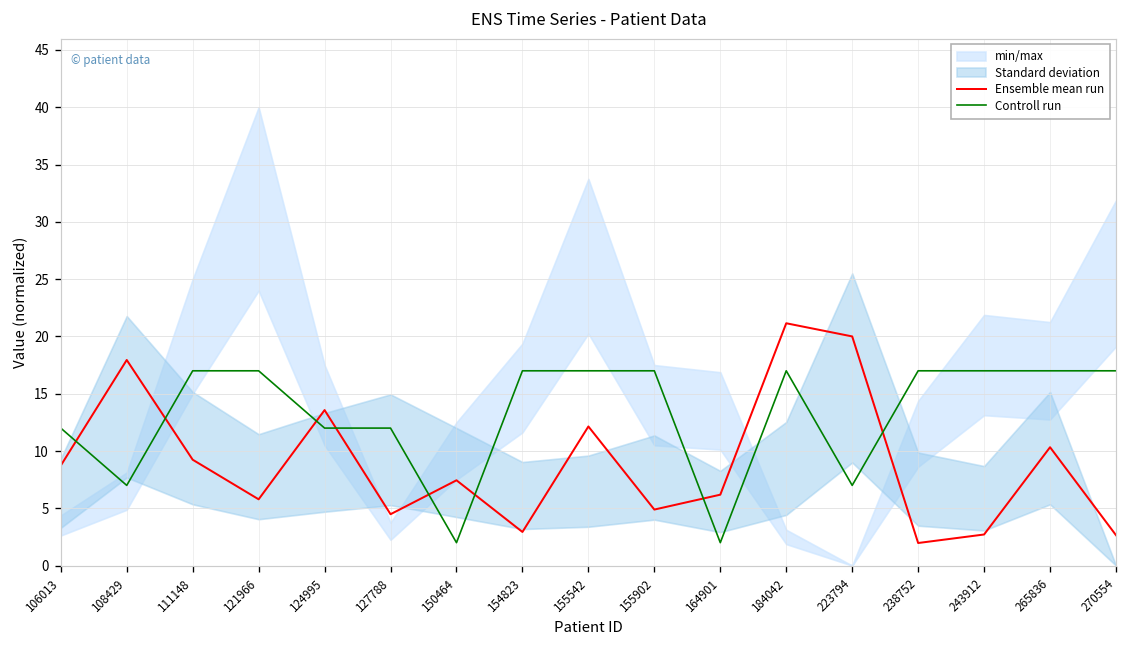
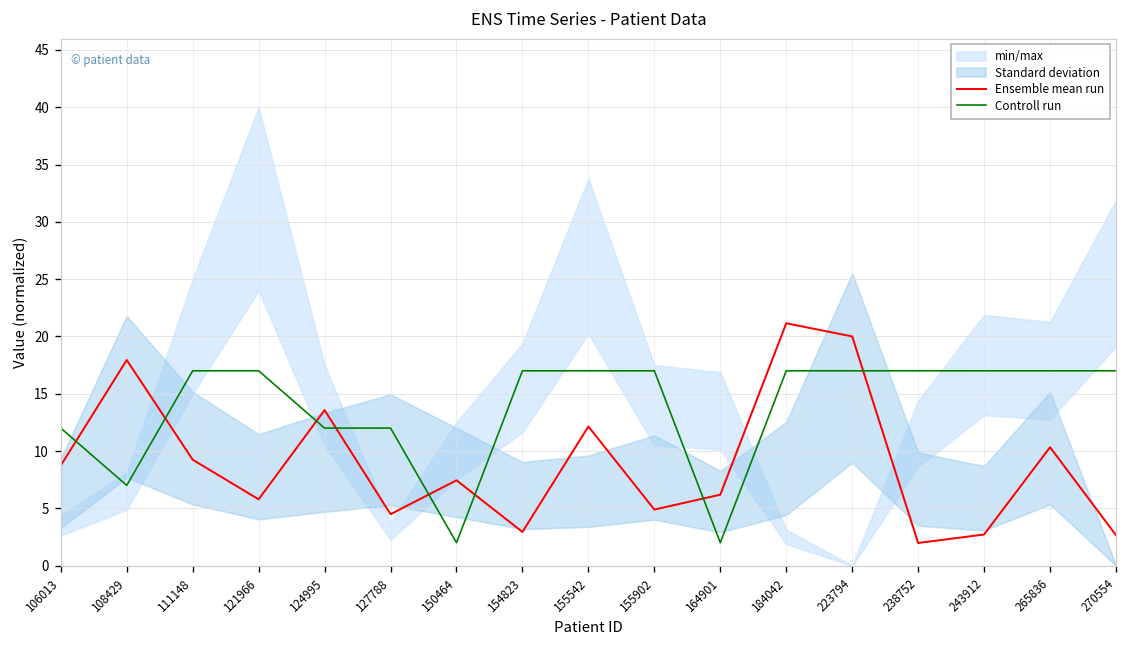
  {
    "Ensemble mean run": {
      "106013": 9,
      "108429": 18,
      "111148": 9,
      "121966": 6,
      "127788": 4,
      "150464": 7,
      "154823": 3,
      "155542": 12,
      "155902": 5,
      "164901": 6,
      "184042": 21,
      "223794": 20,
      "238752": 2,
      "243912": 3,
      "265836": 10,
      "270554": 3
    },
    "Controll run": {
      "106013": 12,
      "108429": 7,
      "111148": 17,
      "121966": 17,
      "124995": 12,
      "127788": 12,
      "150464": 2,
      "154823": 17,
      "155542": 17,
      "155902": 17,
      "164901": 2,
      "184042": 17,
-     "223794": 7,
+     "223794": 17,
      "238752": 17,
      "243912": 17,
      "265836": 17,
      "270554": 17
    }
  }
